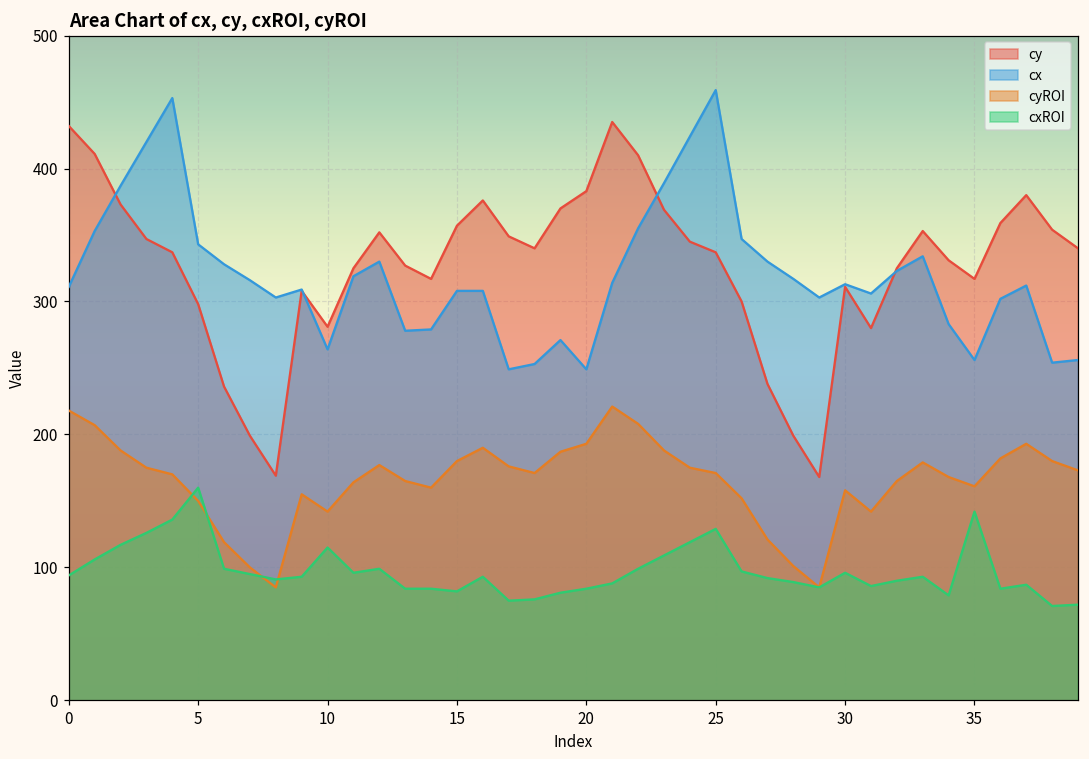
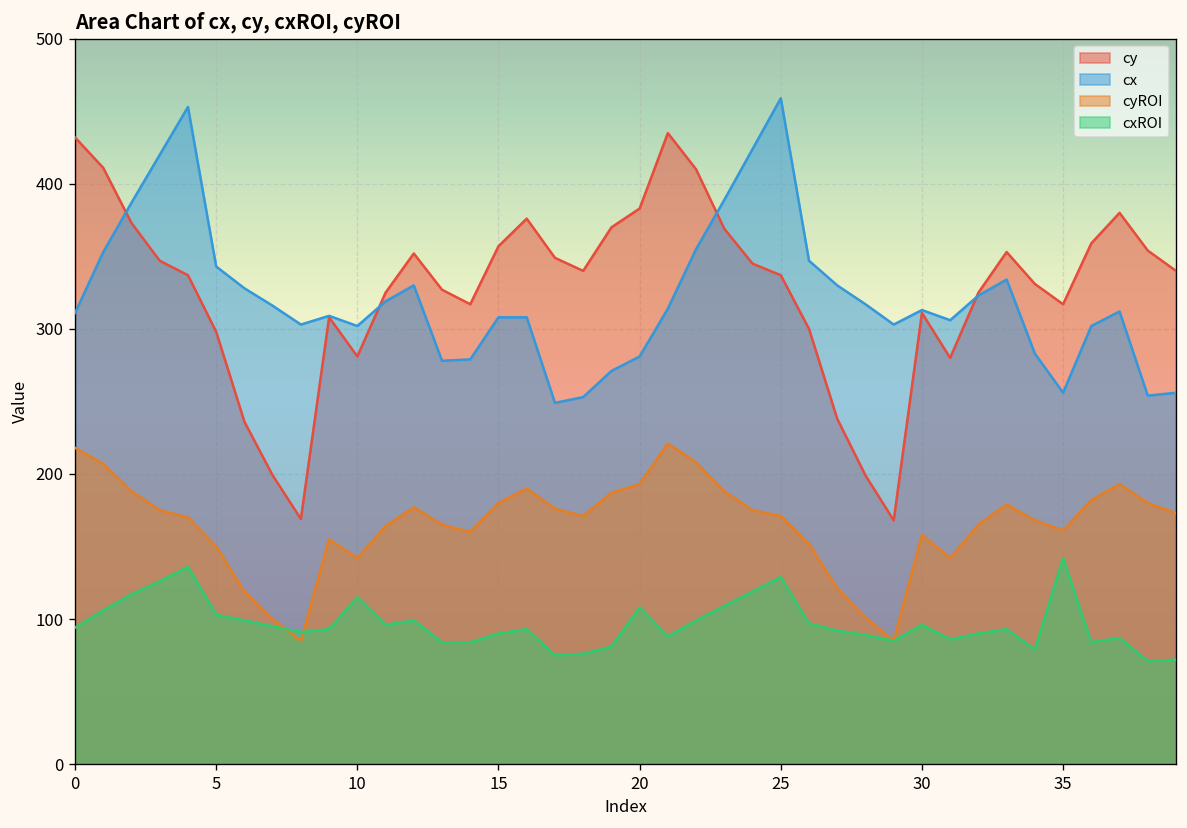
  {
    "cx": {
      "0": 311,
      "5": 343,
-     "10": 264,
+     "10": 302,
      "15": 308,
-     "20": 249,
+     "20": 281,
      "25": 459,
      "35": 256
    },
    "cxROI": {
      "0": 94,
-     "5": 160,
+     "5": 103,
      "10": 115,
-     "15": 82,
-     "20": 84,
+     "15": 90,
+     "20": 108,
      "25": 129,
      "30": 96,
      "35": 142
    }
  }
